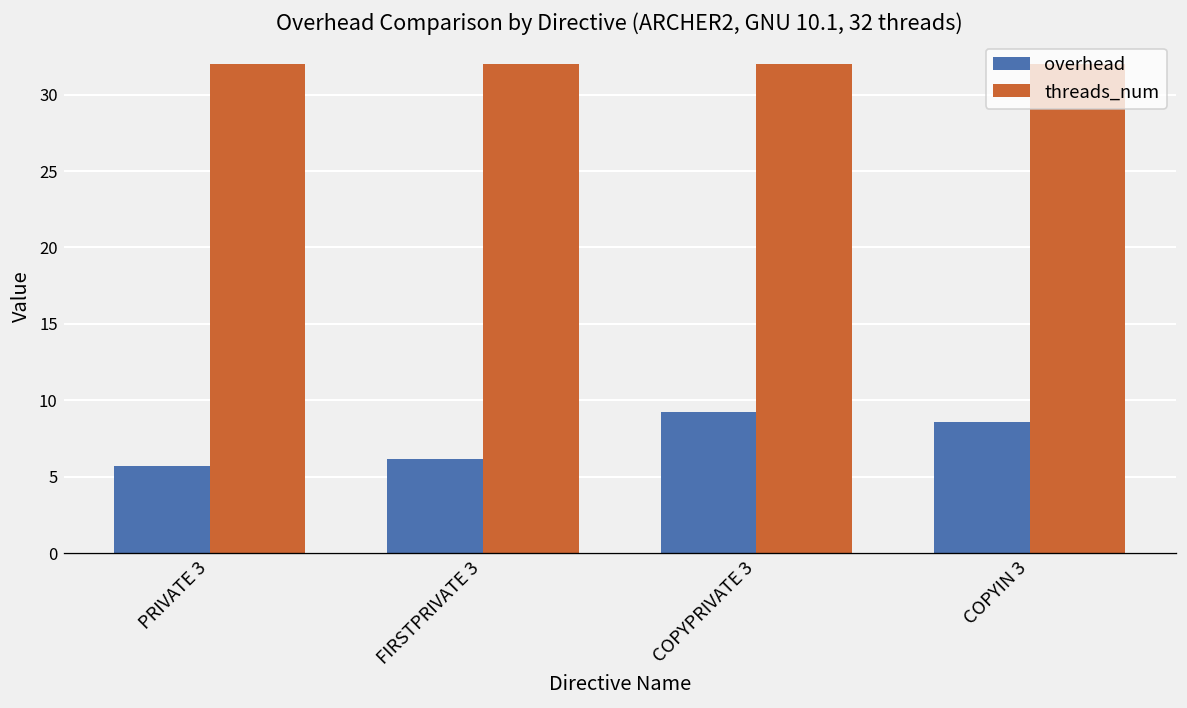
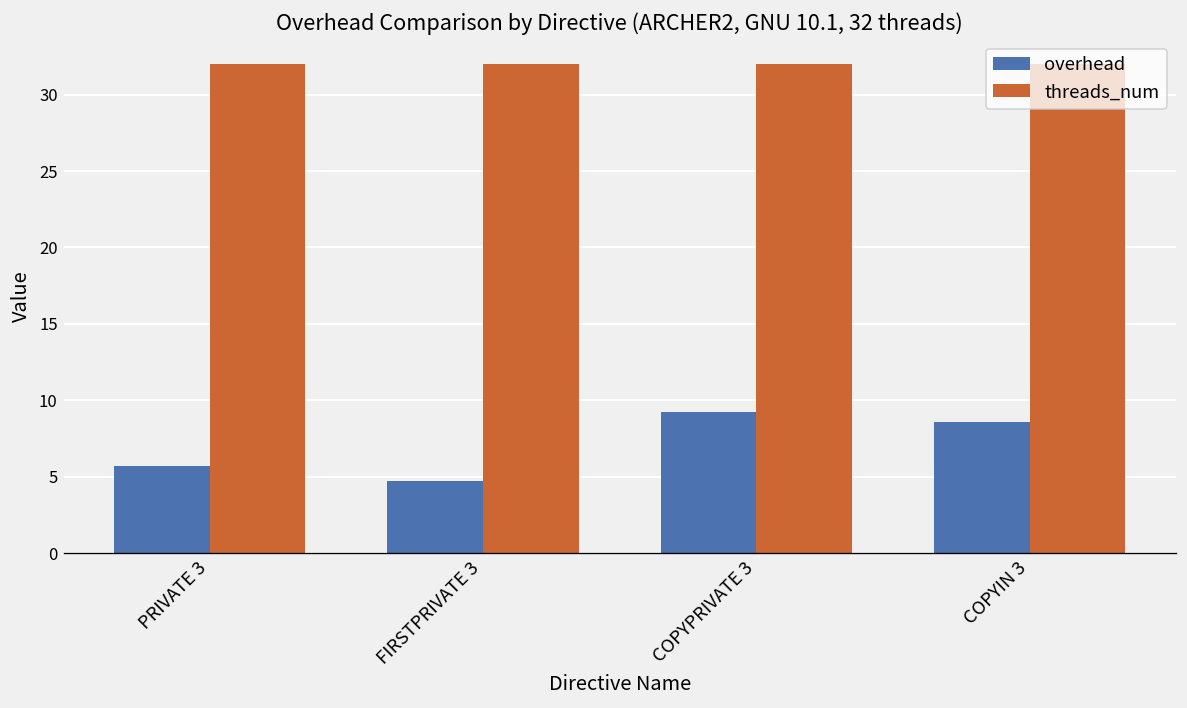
  {
    "overhead": {
      "PRIVATE 3": 5.7,
-     "FIRSTPRIVATE 3": 6.1,
+     "FIRSTPRIVATE 3": 4.7,
      "COPYPRIVATE 3": 9.2,
      "COPYIN 3": 8.6
    },
    "threads_num": {
      "PRIVATE 3": 32.0,
      "FIRSTPRIVATE 3": 32.0,
      "COPYPRIVATE 3": 32.0
    }
  }
